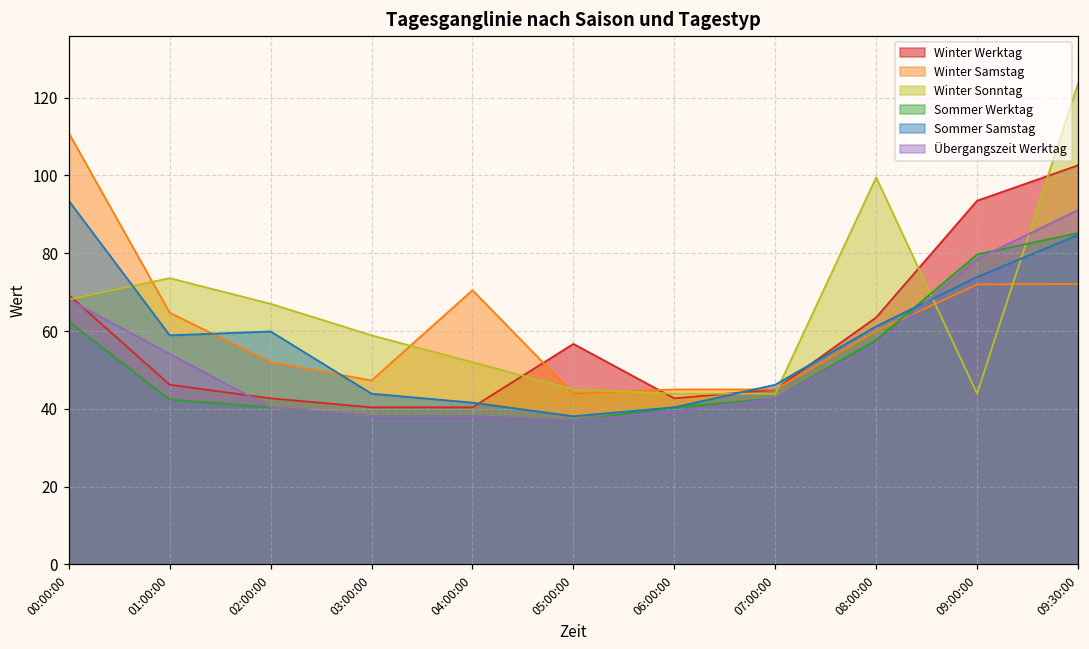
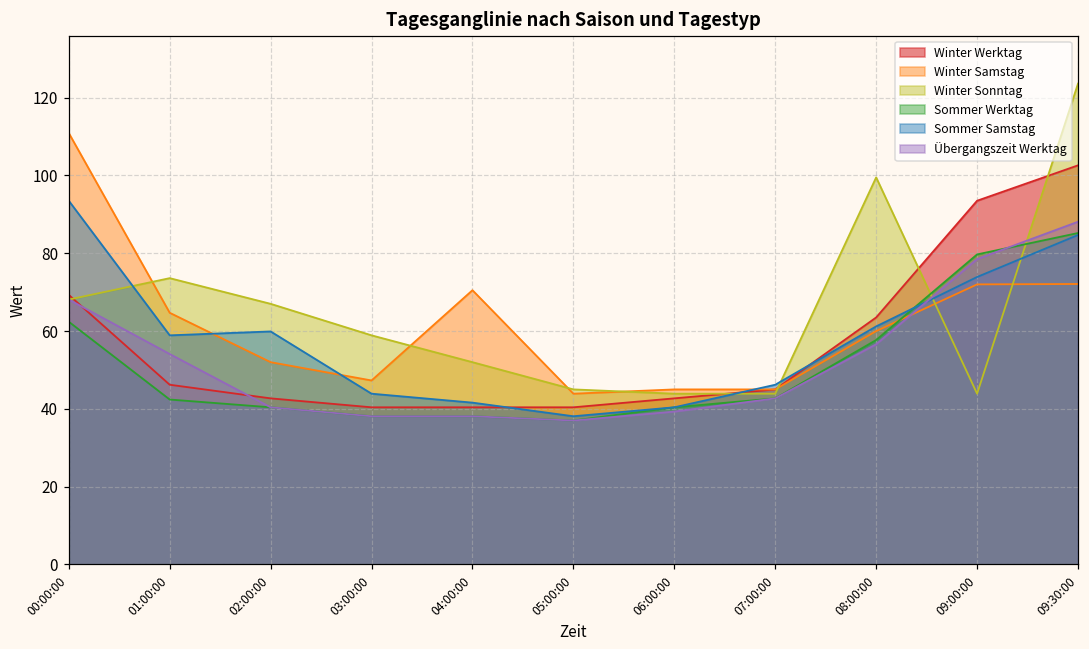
  {
    "Winter Werktag": {
      "00:00:00": 69,
      "01:00:00": 46,
      "02:00:00": 43,
      "03:00:00": 40,
      "04:00:00": 40,
-     "05:00:00": 57,
+     "05:00:00": 40,
      "06:00:00": 43,
      "08:00:00": 64,
      "09:00:00": 94,
      "09:30:00": 103
    },
    "Winter Samstag": {
      "00:00:00": 111,
      "01:00:00": 65,
      "02:00:00": 52,
      "03:00:00": 47,
      "04:00:00": 71,
      "05:00:00": 44,
      "06:00:00": 45,
      "08:00:00": 60,
      "09:00:00": 72,
      "09:30:00": 72
    },
    "Winter Sonntag": {
      "01:00:00": 74,
      "02:00:00": 67,
      "03:00:00": 59,
      "04:00:00": 52,
      "05:00:00": 45,
      "06:00:00": 44,
      "07:00:00": 44,
      "08:00:00": 100,
      "09:00:00": 44,
      "09:30:00": 124
    },
    "Sommer Werktag": {
      "00:00:00": 62,
      "01:00:00": 42,
      "08:00:00": 58,
      "09:00:00": 80
    },
    "Sommer Samstag": {
      "00:00:00": 94,
      "01:00:00": 59,
      "02:00:00": 60,
      "03:00:00": 44,
      "04:00:00": 42,
      "05:00:00": 38,
      "07:00:00": 46,
      "08:00:00": 61,
      "09:00:00": 74
    },
    "Übergangszeit Werktag": {
      "01:00:00": 54,
      "06:00:00": 39,
      "08:00:00": 57,
      "09:00:00": 79,
-     "09:30:00": 91
+     "09:30:00": 88
    }
  }
